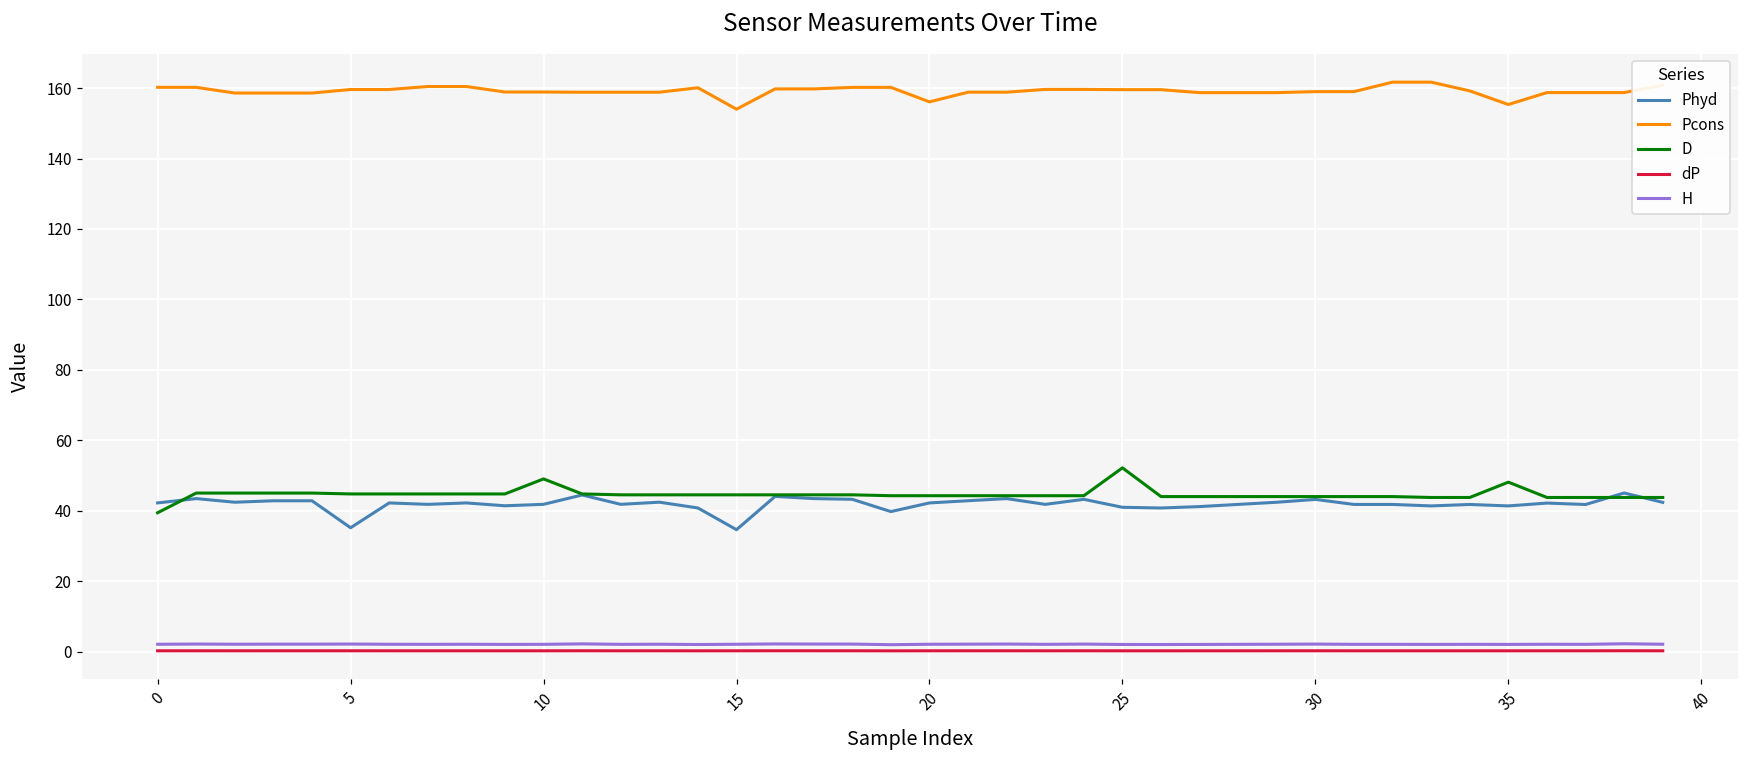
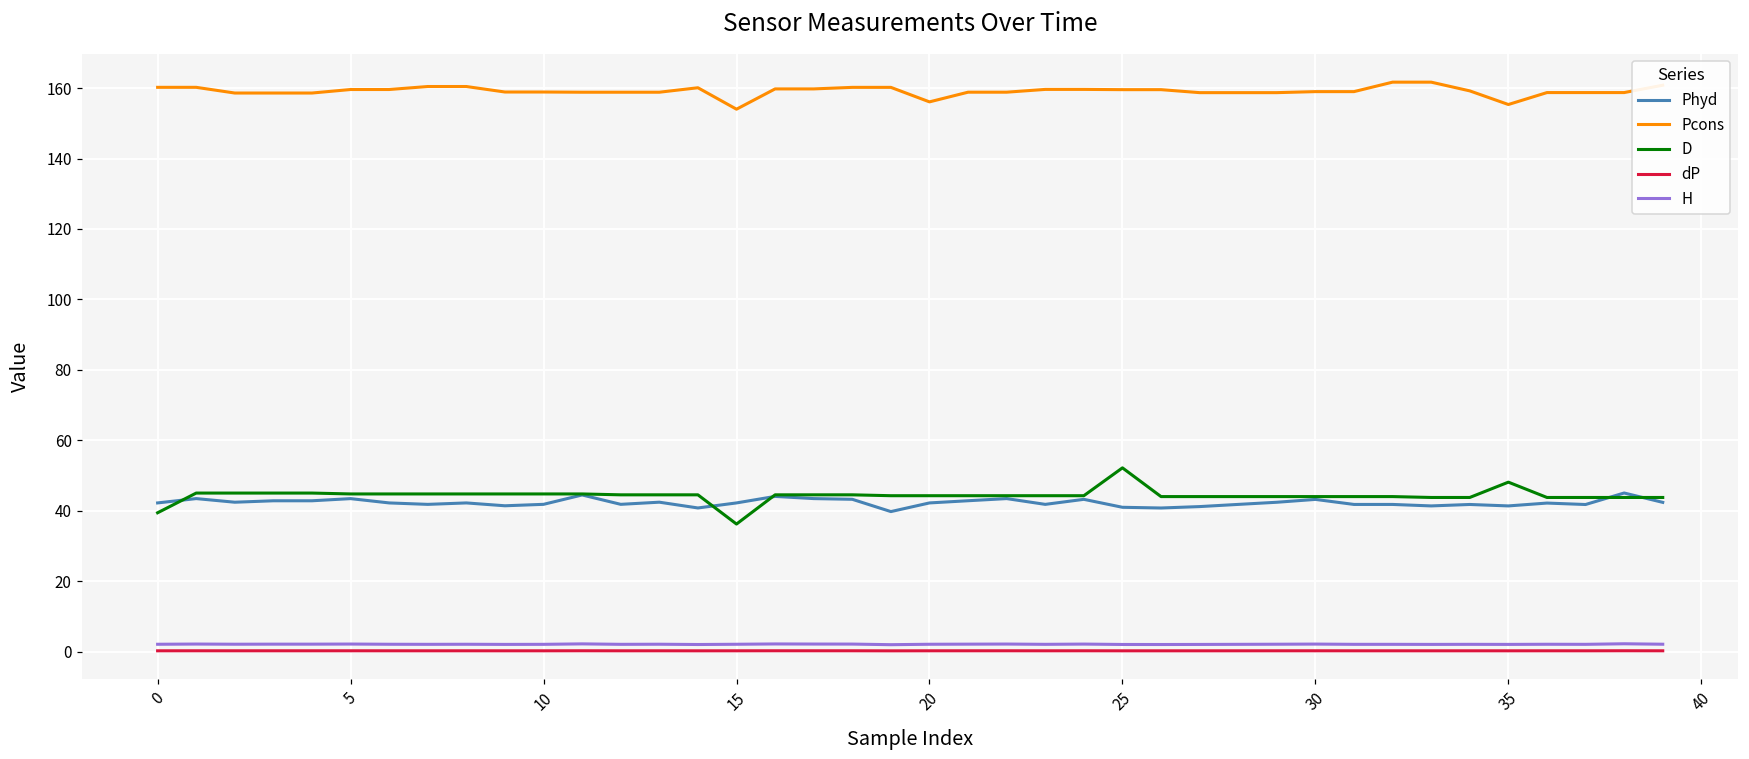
  {
    "Phyd": {
      "0": 42,
-     "5": 35,
+     "5": 43,
      "10": 42,
-     "15": 35,
+     "15": 42,
      "20": 42,
      "25": 41,
      "30": 43,
      "35": 41
    },
    "Pcons": {
      "0": 160,
      "5": 160,
      "10": 159,
      "15": 154,
      "20": 156,
      "25": 160,
      "30": 159,
      "35": 155
    },
    "D": {
      "0": 39,
      "5": 45,
-     "10": 49,
-     "15": 45,
+     "10": 45,
+     "15": 36,
      "20": 44,
      "25": 52,
      "30": 44,
      "35": 48
    },
    "dP": {
      "0": 0,
      "5": 0,
      "10": 0,
      "15": 0,
      "20": 0,
      "25": 0,
      "30": 0,
      "35": 0
    },
    "H": {
      "0": 2,
      "5": 2,
      "10": 2,
      "15": 2,
      "20": 2,
      "25": 2,
      "30": 2,
      "35": 2
    }
  }
